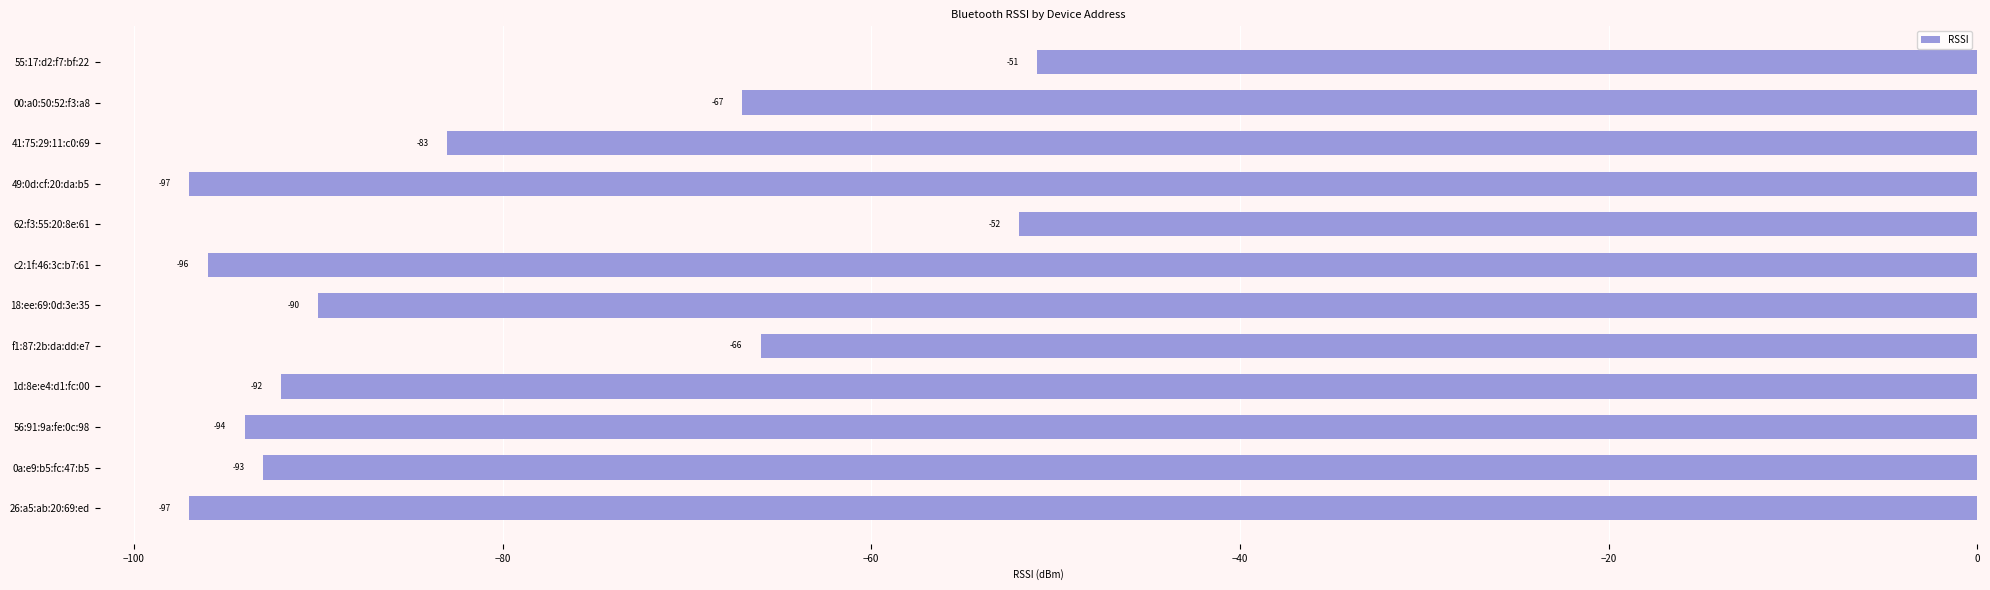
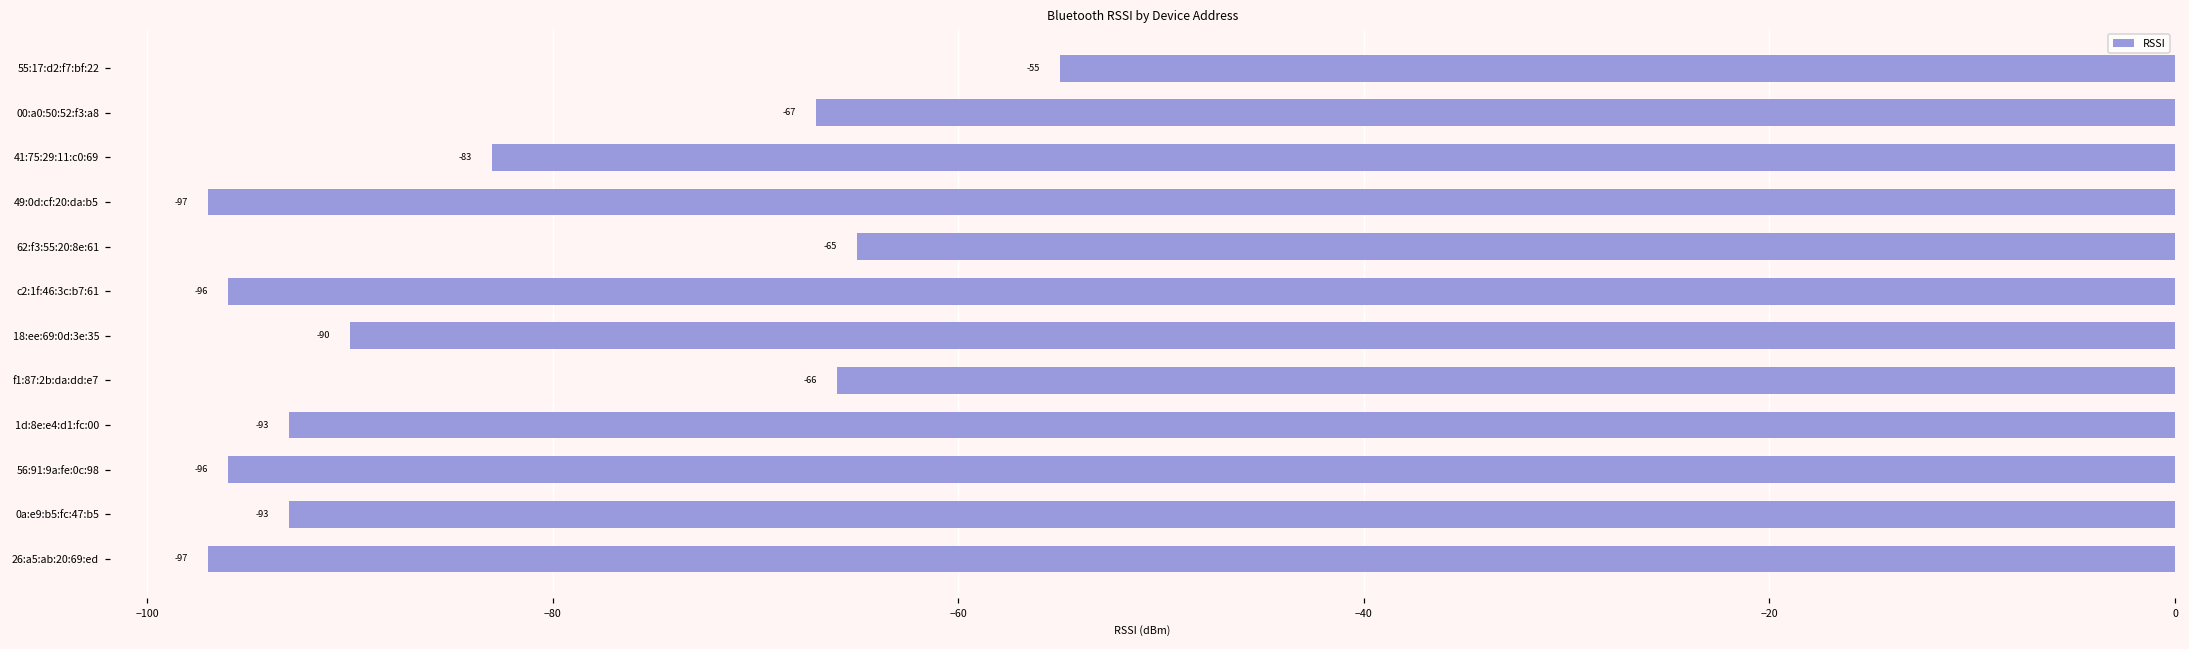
  {
-   "55:17:d2:f7:bf:22": -51,
+   "55:17:d2:f7:bf:22": -55,
    "00:a0:50:52:f3:a8": -67,
    "41:75:29:11:c0:69": -83,
    "49:0d:cf:20:da:b5": -97,
-   "62:f3:55:20:8e:61": -52,
+   "62:f3:55:20:8e:61": -65,
    "c2:1f:46:3c:b7:61": -96,
    "18:ee:69:0d:3e:35": -90,
    "f1:87:2b:da:dd:e7": -66,
-   "1d:8e:e4:d1:fc:00": -92,
-   "56:91:9a:fe:0c:98": -94,
+   "1d:8e:e4:d1:fc:00": -93,
+   "56:91:9a:fe:0c:98": -96,
    "0a:e9:b5:fc:47:b5": -93,
    "26:a5:ab:20:69:ed": -97
  }
